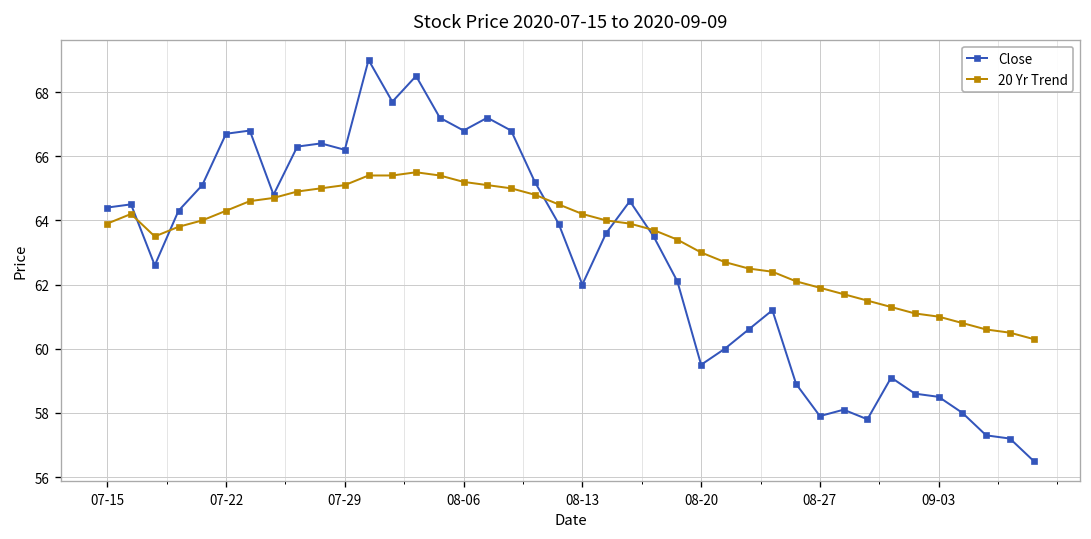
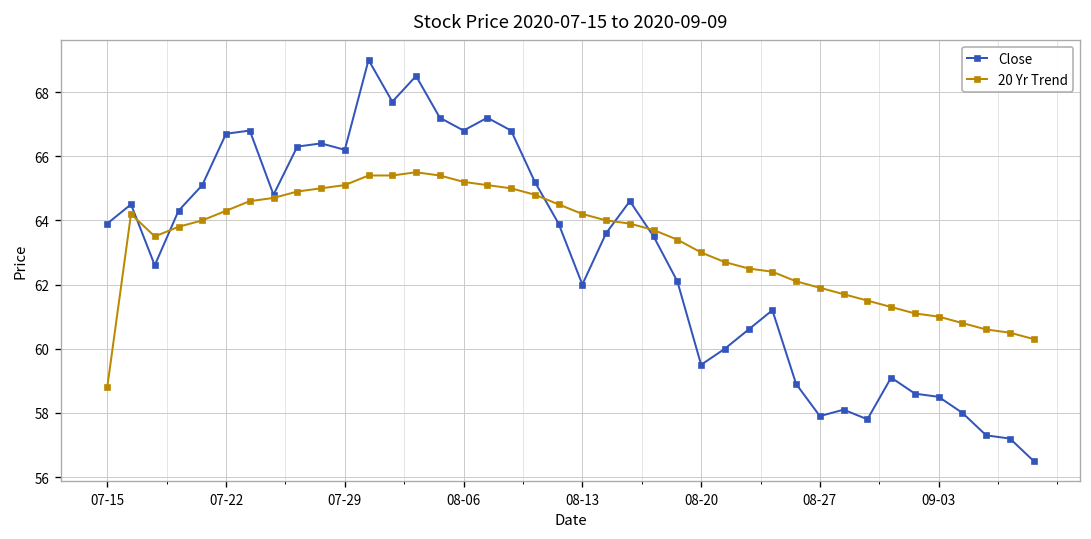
  {
    "Close": {
-     "07-15": 64.4,
+     "07-15": 63.9,
      "07-22": 66.7,
      "07-29": 66.2,
      "08-06": 66.8,
      "08-13": 62.0,
      "08-20": 59.5,
      "08-27": 57.9,
      "09-03": 58.5
    },
    "20 Yr Trend": {
-     "07-15": 63.9,
+     "07-15": 58.8,
      "07-22": 64.3,
      "07-29": 65.1,
      "08-06": 65.2,
      "08-13": 64.2,
      "08-20": 63.0,
      "08-27": 61.9,
      "09-03": 61.0
    }
  }
